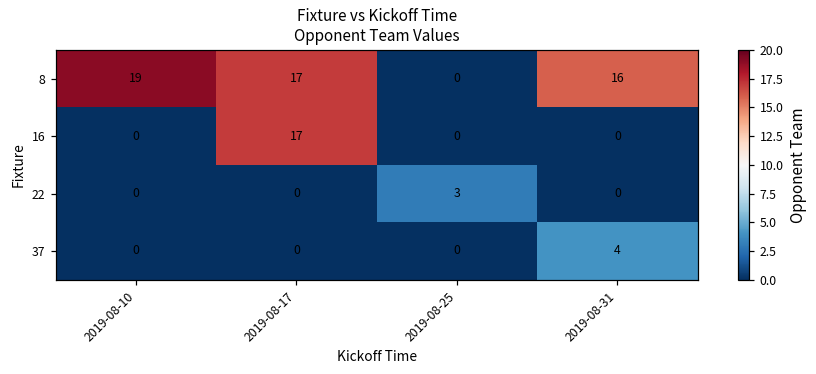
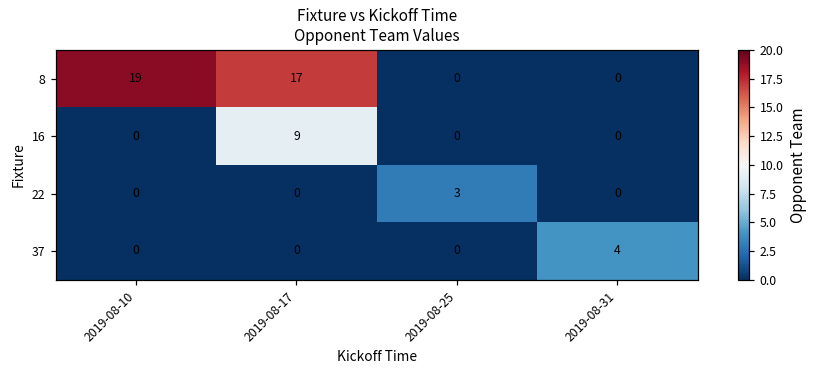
  {
    "8": {
      "2019-08-10": 19,
      "2019-08-17": 17,
      "2019-08-25": 0,
-     "2019-08-31": 16
+     "2019-08-31": 0
    },
    "16": {
      "2019-08-10": 0,
-     "2019-08-17": 17,
+     "2019-08-17": 9,
      "2019-08-25": 0,
      "2019-08-31": 0
    },
    "22": {
      "2019-08-10": 0,
      "2019-08-17": 0,
      "2019-08-25": 3,
      "2019-08-31": 0
    },
    "37": {
      "2019-08-10": 0,
      "2019-08-17": 0,
      "2019-08-25": 0,
      "2019-08-31": 4
    }
  }
